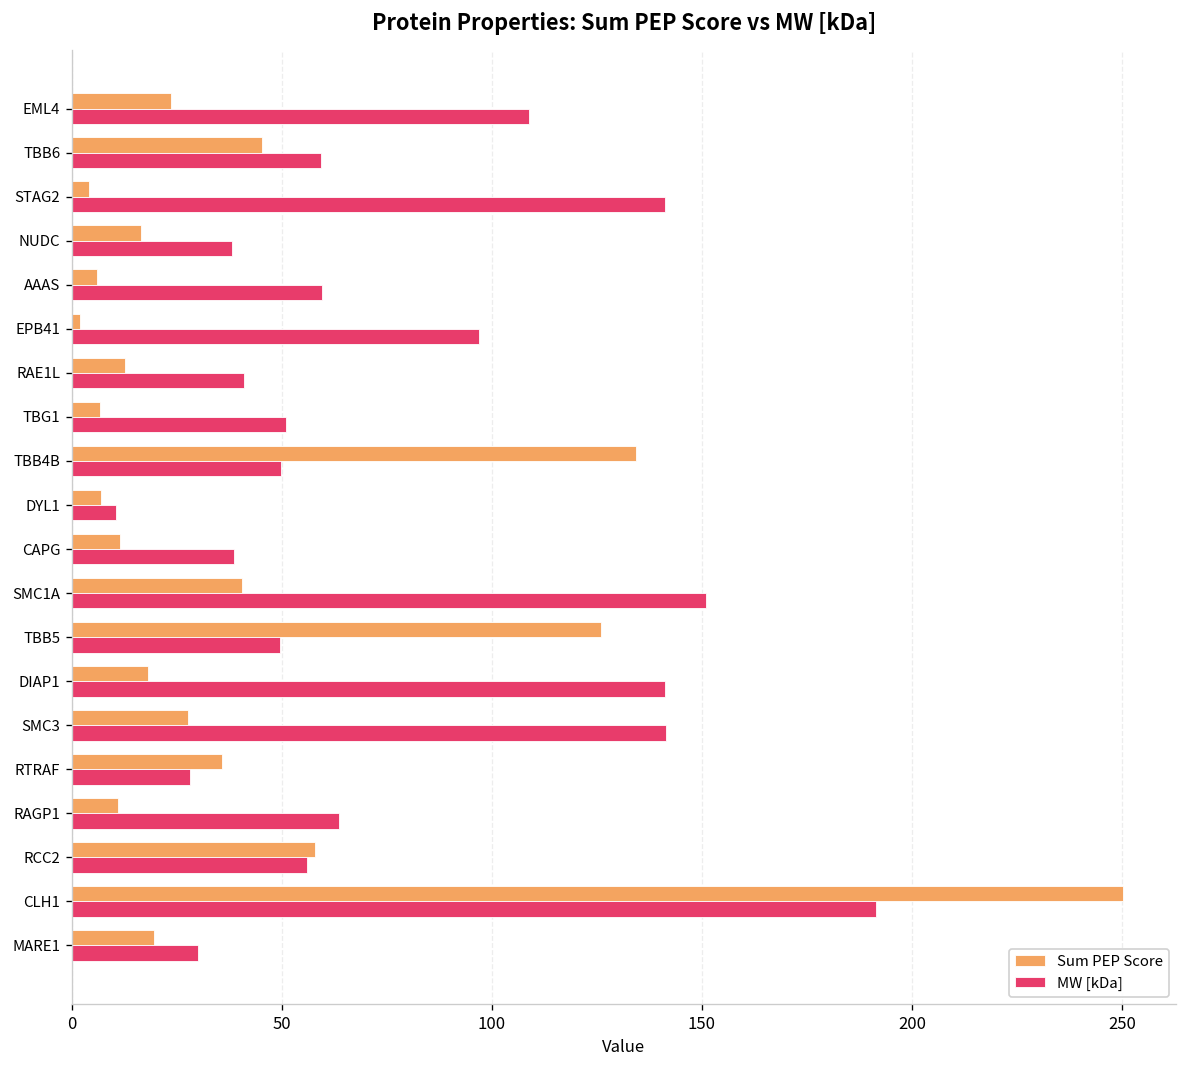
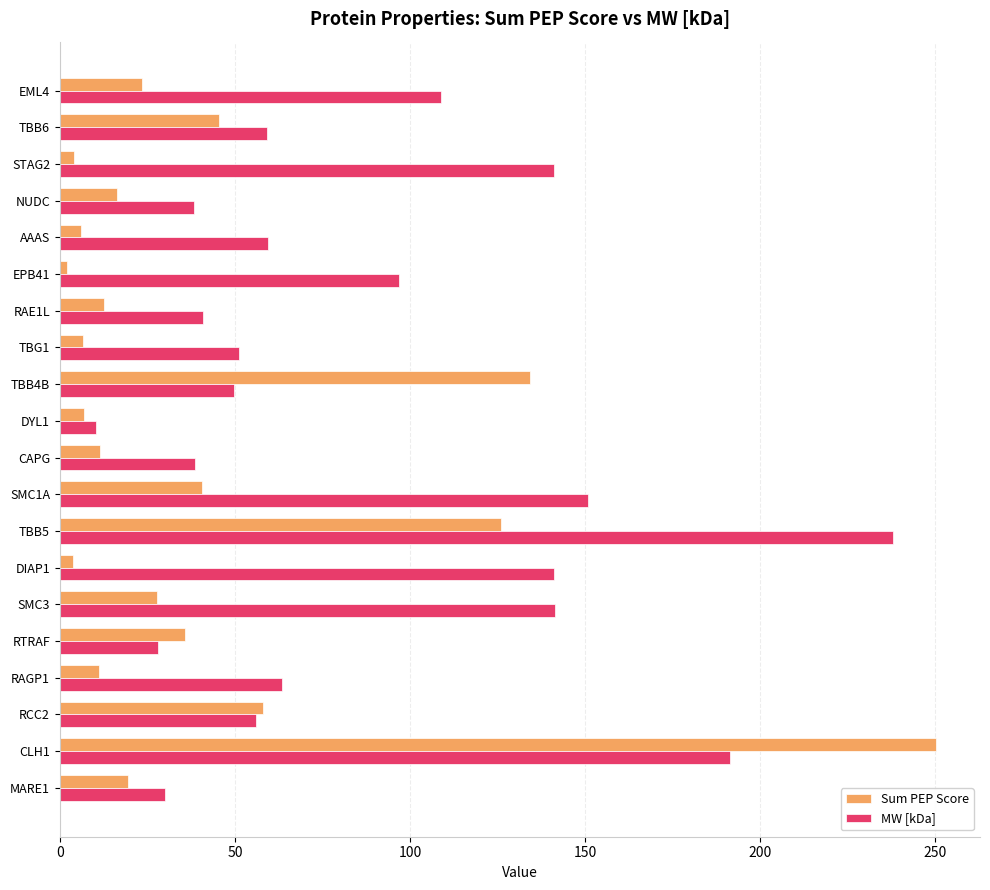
  {
    "Sum PEP Score": {
      "EML4": 24,
      "TBB6": 45,
      "STAG2": 4,
      "NUDC": 16,
      "AAAS": 6,
      "EPB41": 2,
      "RAE1L": 13,
      "TBG1": 7,
      "TBB4B": 134,
      "DYL1": 7,
      "CAPG": 12,
      "SMC1A": 41,
      "TBB5": 126,
-     "DIAP1": 18,
+     "DIAP1": 4,
      "SMC3": 28,
      "RTRAF": 36,
      "RAGP1": 11,
      "RCC2": 58,
      "CLH1": 250,
      "MARE1": 20
    },
    "MW [kDa]": {
      "EML4": 109,
      "TBB6": 59,
      "STAG2": 141,
      "NUDC": 38,
      "AAAS": 60,
      "EPB41": 97,
      "RAE1L": 41,
      "TBG1": 51,
      "TBB4B": 50,
      "DYL1": 10,
      "CAPG": 39,
      "SMC1A": 151,
-     "TBB5": 50,
+     "TBB5": 238,
      "DIAP1": 141,
      "SMC3": 142,
      "RTRAF": 28,
      "RAGP1": 64,
      "RCC2": 56,
      "CLH1": 192,
      "MARE1": 30
    }
  }
